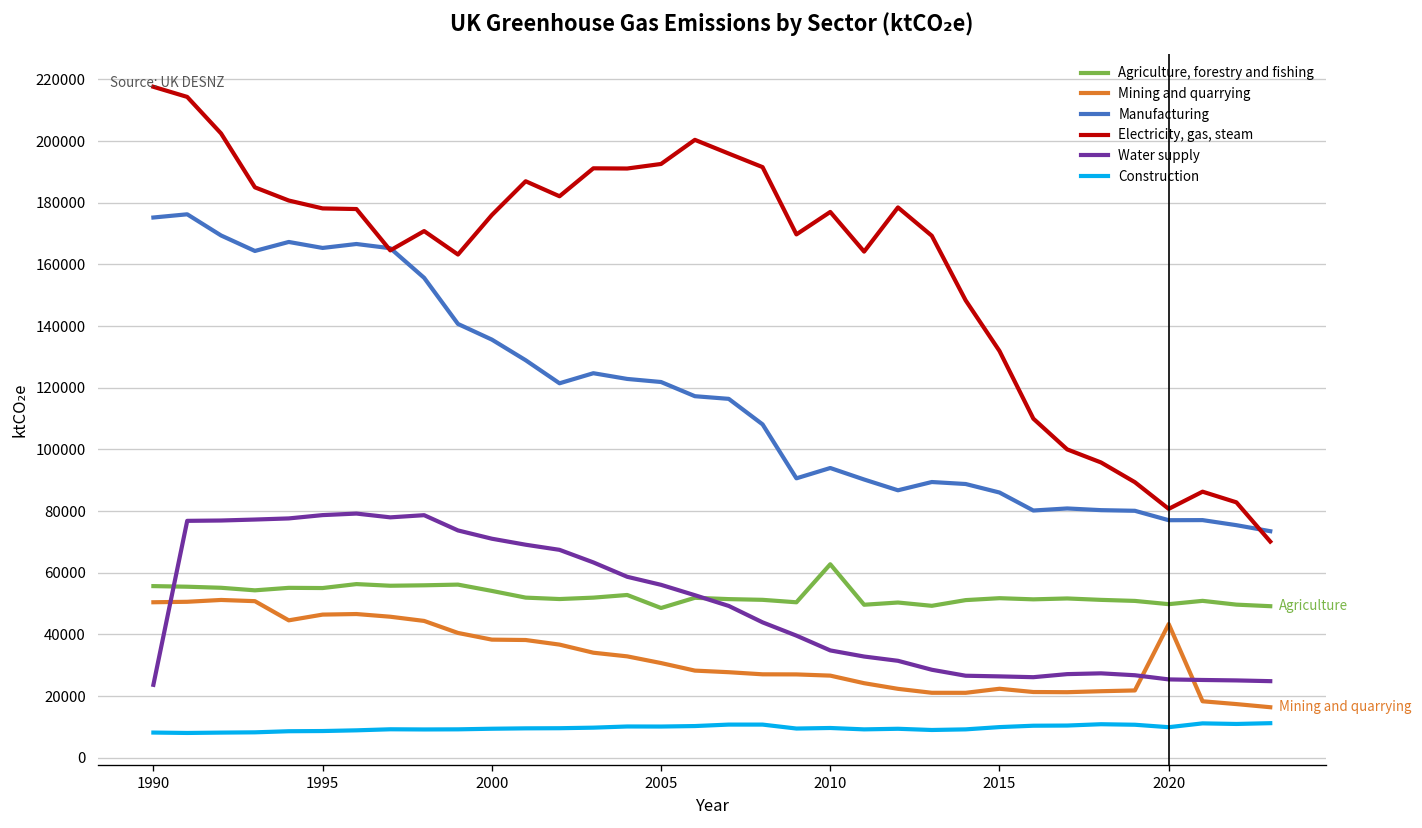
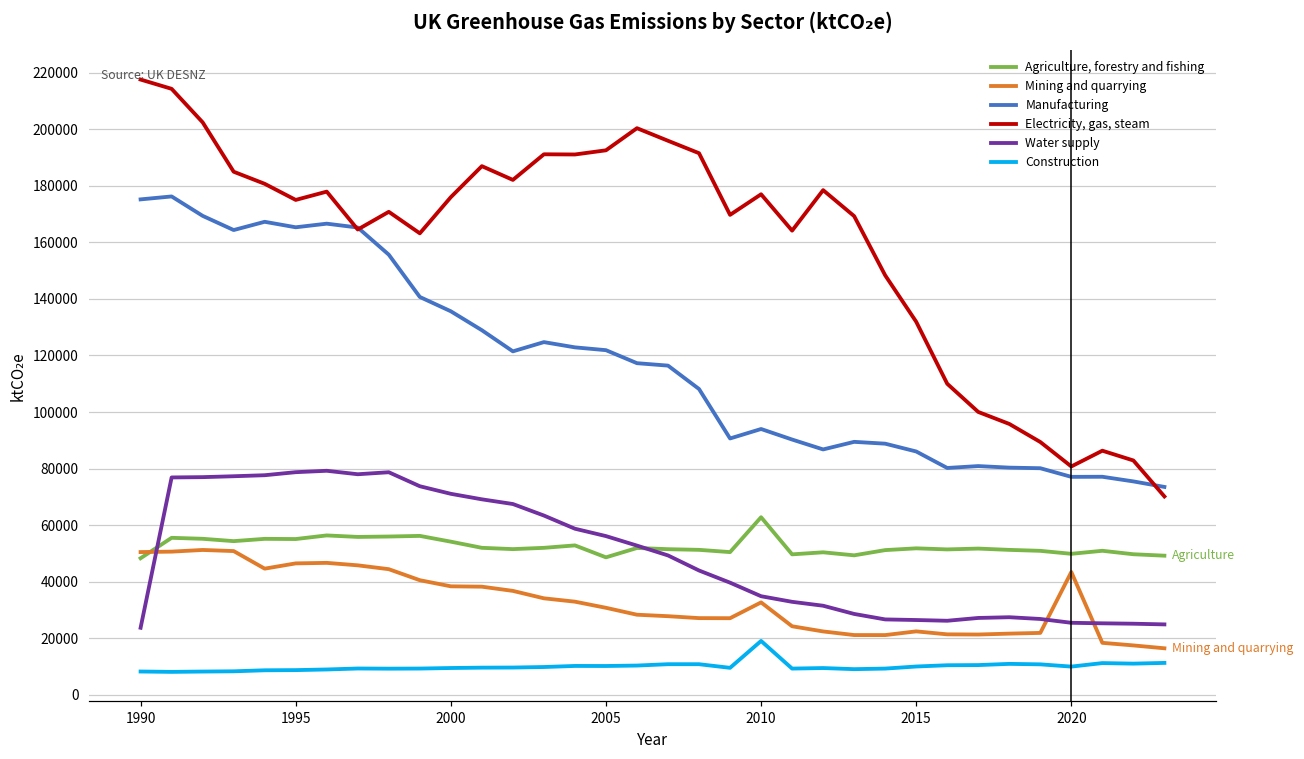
  {
    "Agriculture, forestry and fishing": {
-     "1990": 56000,
+     "1990": 48000,
      "1995": 55000,
      "2000": 54000,
      "2005": 49000,
      "2010": 63000,
      "2015": 52000,
      "2020": 50000
    },
    "Mining and quarrying": {
      "1990": 50000,
      "1995": 46000,
      "2000": 38000,
      "2005": 31000,
-     "2010": 27000,
+     "2010": 33000,
      "2015": 22000,
      "2020": 43000
    },
    "Manufacturing": {
      "1990": 175000,
      "1995": 165000,
      "2000": 136000,
      "2005": 122000,
      "2010": 94000,
      "2015": 86000,
      "2020": 77000
    },
    "Electricity, gas, steam": {
      "1990": 218000,
-     "1995": 178000,
+     "1995": 175000,
      "2000": 176000,
      "2005": 193000,
      "2010": 177000,
      "2015": 132000,
      "2020": 81000
    },
    "Water supply": {
      "1990": 24000,
      "1995": 79000,
      "2000": 71000,
      "2005": 56000,
      "2010": 35000,
      "2015": 26000,
      "2020": 25000
    },
    "Construction": {
      "1990": 8000,
      "1995": 9000,
      "2000": 9000,
      "2005": 10000,
-     "2010": 10000,
+     "2010": 19000,
      "2015": 10000,
      "2020": 10000
    }
  }
